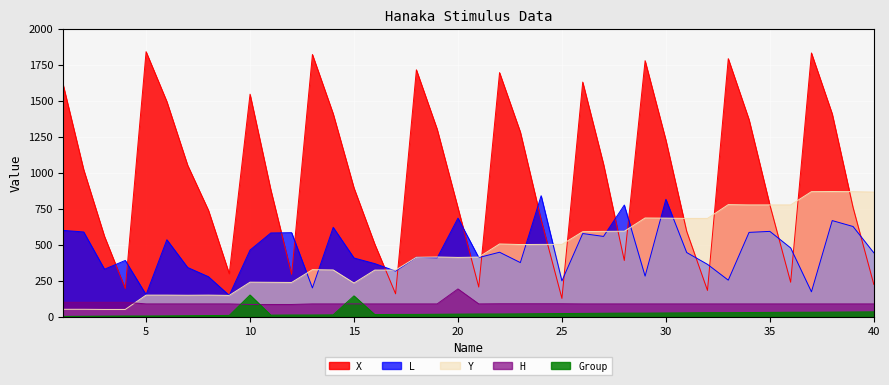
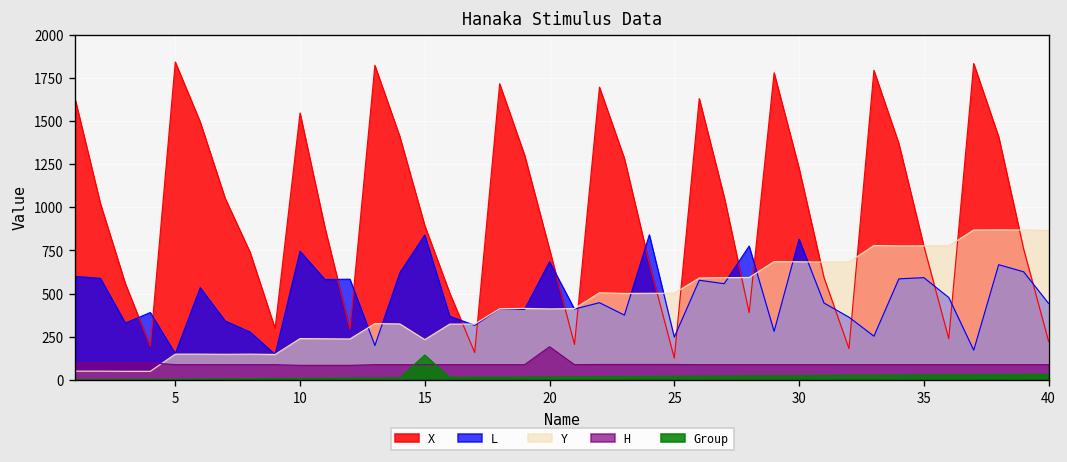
  {
    "X": {
      "5": 1840,
      "10": 1550,
      "15": 890,
      "20": 760,
      "25": 130,
      "30": 1230,
      "40": 220
    },
    "L": {
-     "10": 460,
-     "15": 410,
+     "10": 750,
+     "15": 840,
      "20": 680,
      "25": 250,
      "30": 820,
      "35": 590,
      "40": 440
    },
    "Y": {
      "10": 240,
      "15": 230,
      "20": 410,
      "25": 500,
      "30": 680,
      "40": 870
    },
    "H": {
      "5": 90,
      "10": 80,
      "15": 90,
      "20": 190,
      "25": 90,
      "30": 90,
      "35": 90,
      "40": 90
    },
    "Group": {
      "5": 0,
-     "10": 150,
+     "10": 10,
      "15": 140,
      "20": 20,
      "25": 20,
      "30": 30,
      "35": 30,
      "40": 30
    }
  }
